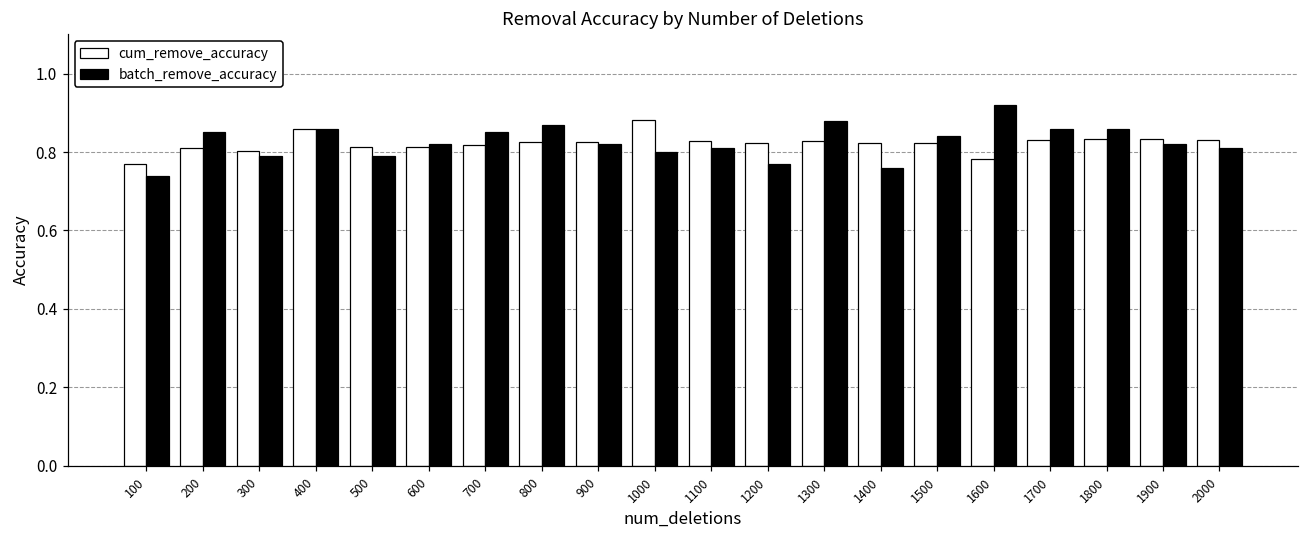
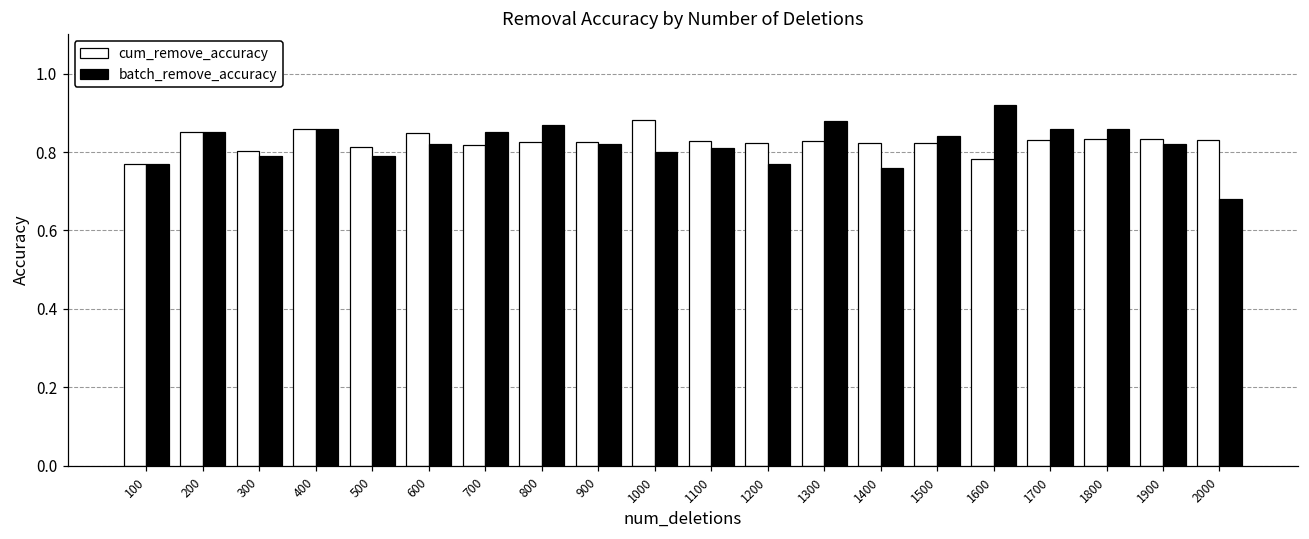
  {
    "cum_remove_accuracy": {
      "100": 0.77,
-     "200": 0.81,
+     "200": 0.85,
      "300": 0.80,
      "400": 0.86,
      "500": 0.81,
-     "600": 0.81,
+     "600": 0.85,
      "700": 0.82,
      "800": 0.83,
      "900": 0.82,
      "1000": 0.88,
      "1100": 0.83,
      "1200": 0.82,
      "1300": 0.83,
      "1400": 0.82,
      "1500": 0.82,
      "1600": 0.78,
      "1700": 0.83,
      "1800": 0.83,
      "1900": 0.83,
      "2000": 0.83
    },
    "batch_remove_accuracy": {
-     "100": 0.74,
+     "100": 0.77,
      "200": 0.85,
      "300": 0.79,
      "400": 0.86,
      "500": 0.79,
      "600": 0.82,
      "700": 0.85,
      "800": 0.87,
      "900": 0.82,
      "1000": 0.80,
      "1100": 0.81,
      "1200": 0.77,
      "1300": 0.88,
      "1400": 0.76,
      "1500": 0.84,
      "1600": 0.92,
      "1700": 0.86,
      "1800": 0.86,
      "1900": 0.82,
-     "2000": 0.81
+     "2000": 0.68
    }
  }
